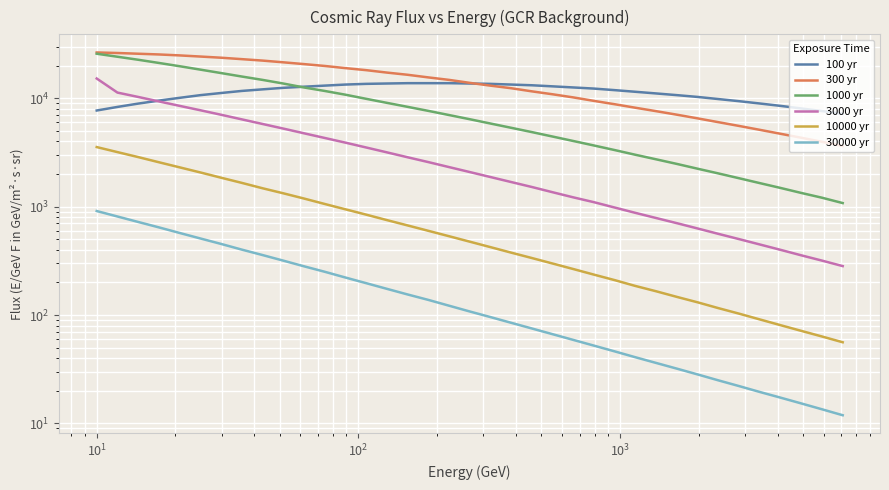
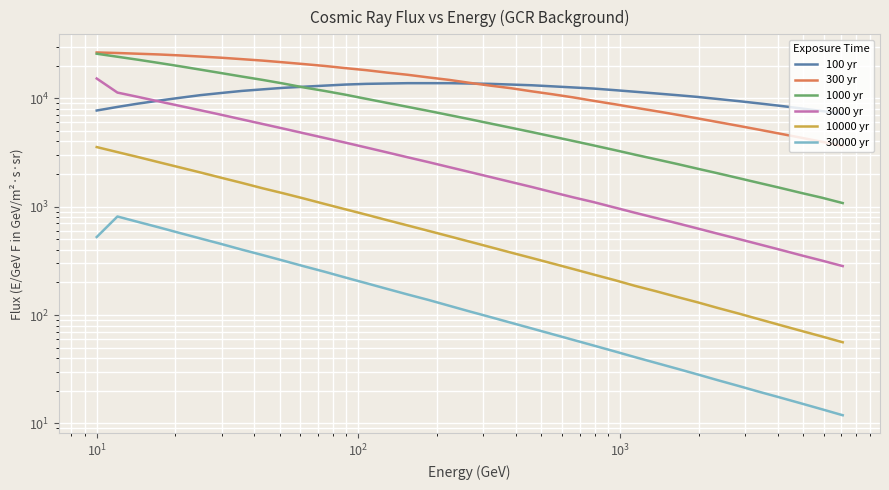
  {
    "100 yr": {
      "10^1": 8000
    },
    "3000 yr": {
      "10^1": 15000
    },
    "30000 yr": {
-     "10^1": 900
+     "10^1": 500
    }
  }
